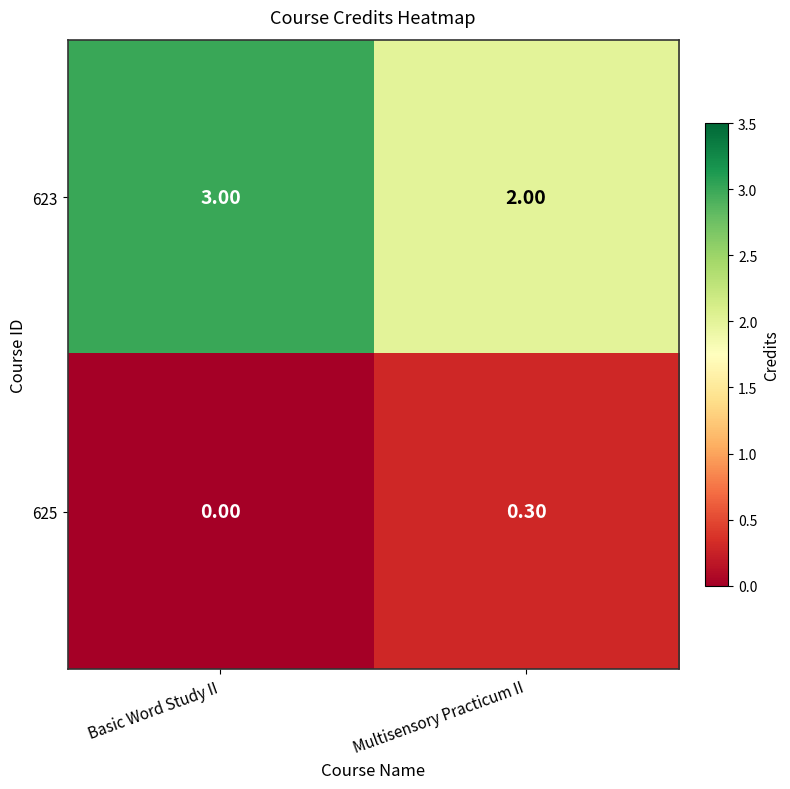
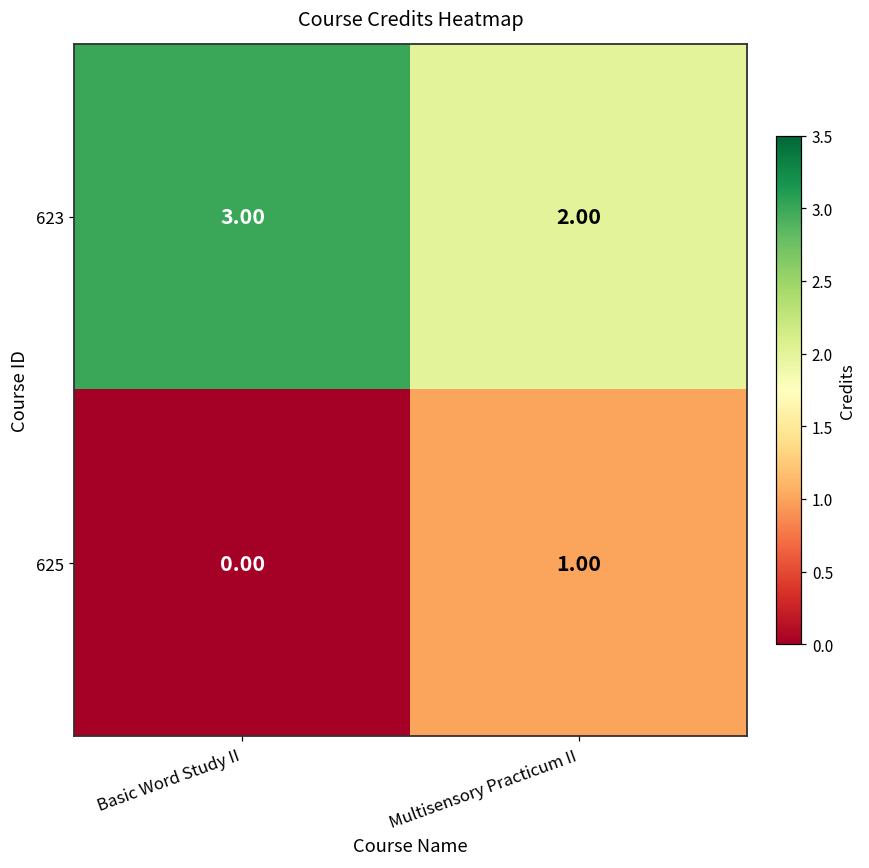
  {
    "623": {
      "Basic Word Study II": 3.00,
      "Multisensory Practicum II": 2.00
    },
    "625": {
      "Basic Word Study II": 0.00,
-     "Multisensory Practicum II": 0.30
+     "Multisensory Practicum II": 1.00
    }
  }
